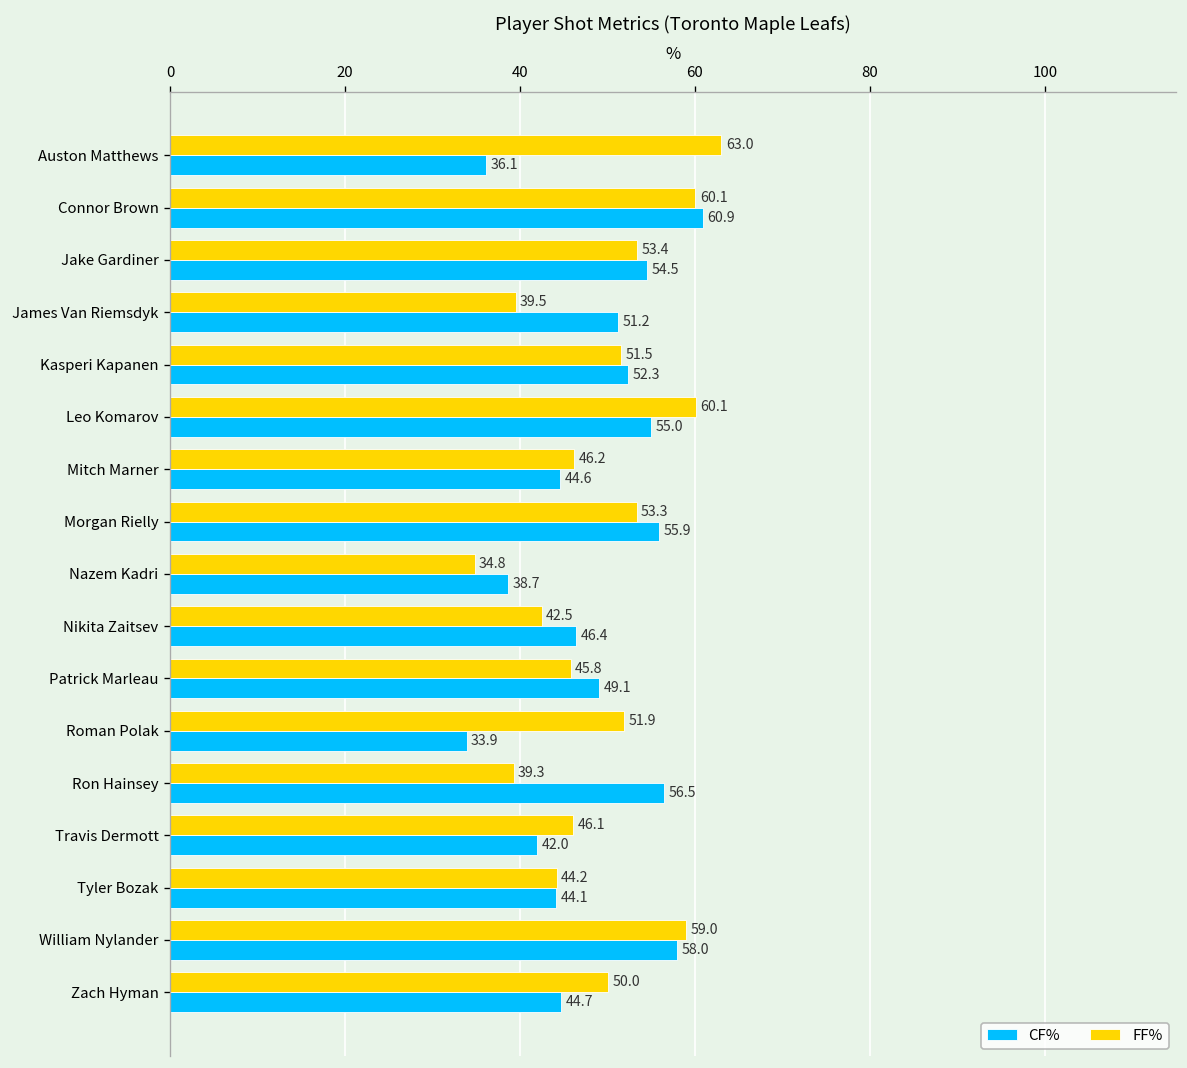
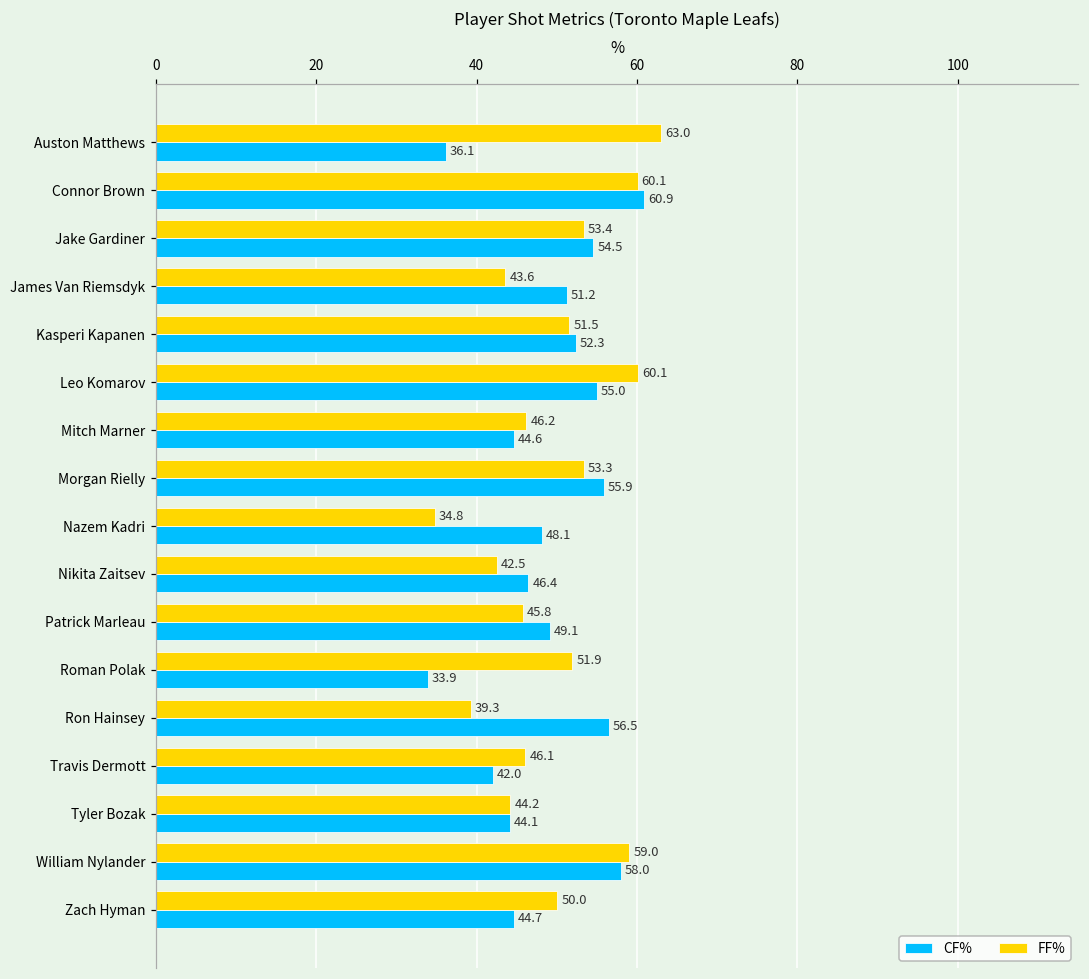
  {
    "CF%": {
      "Auston Matthews": 36.1,
      "Connor Brown": 60.9,
      "Jake Gardiner": 54.5,
      "James Van Riemsdyk": 51.2,
      "Kasperi Kapanen": 52.3,
      "Leo Komarov": 55.0,
      "Mitch Marner": 44.6,
      "Morgan Rielly": 55.9,
-     "Nazem Kadri": 38.7,
+     "Nazem Kadri": 48.1,
      "Nikita Zaitsev": 46.4,
      "Patrick Marleau": 49.1,
      "Roman Polak": 33.9,
      "Ron Hainsey": 56.5,
      "Travis Dermott": 42.0,
      "Tyler Bozak": 44.1,
      "William Nylander": 58.0,
      "Zach Hyman": 44.7
    },
    "FF%": {
      "Auston Matthews": 63.0,
      "Connor Brown": 60.1,
      "Jake Gardiner": 53.4,
-     "James Van Riemsdyk": 39.5,
+     "James Van Riemsdyk": 43.6,
      "Kasperi Kapanen": 51.5,
      "Leo Komarov": 60.1,
      "Mitch Marner": 46.2,
      "Morgan Rielly": 53.3,
      "Nazem Kadri": 34.8,
      "Nikita Zaitsev": 42.5,
      "Patrick Marleau": 45.8,
      "Roman Polak": 51.9,
      "Ron Hainsey": 39.3,
      "Travis Dermott": 46.1,
      "Tyler Bozak": 44.2,
      "William Nylander": 59.0,
      "Zach Hyman": 50.0
    }
  }
